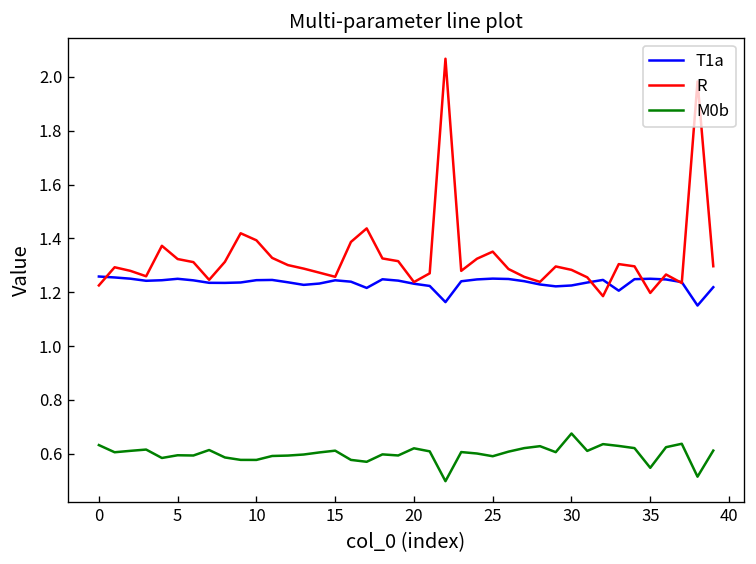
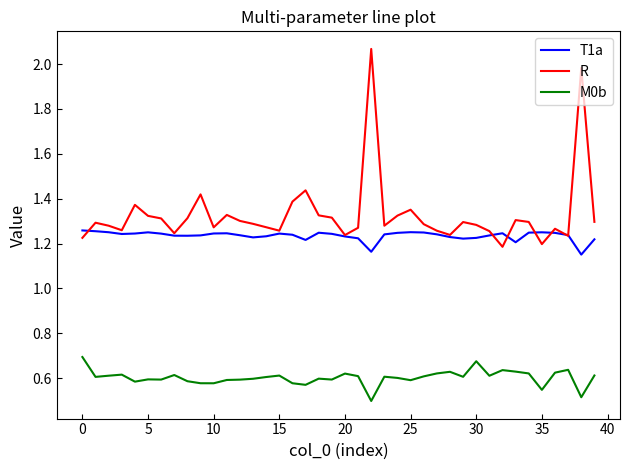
  {
    "T1a": {
      "0": 1.26,
      "5": 1.25,
      "10": 1.25,
      "15": 1.24,
      "25": 1.25,
      "30": 1.23,
      "35": 1.25
    },
    "R": {
      "0": 1.23,
      "5": 1.32,
-     "10": 1.39,
+     "10": 1.27,
      "15": 1.26,
      "25": 1.35,
      "30": 1.28,
      "35": 1.20
    },
    "M0b": {
-     "0": 0.63,
+     "0": 0.69,
      "5": 0.59,
      "10": 0.58,
      "15": 0.61,
      "20": 0.62,
      "25": 0.59,
      "30": 0.68,
      "35": 0.55
    }
  }
